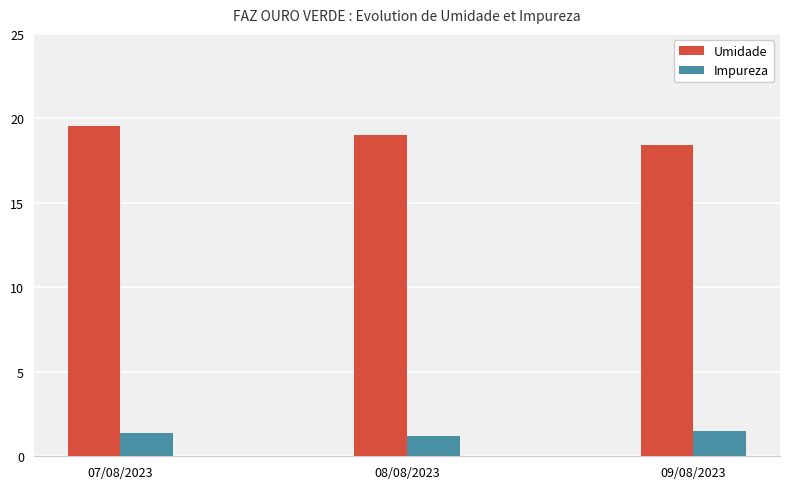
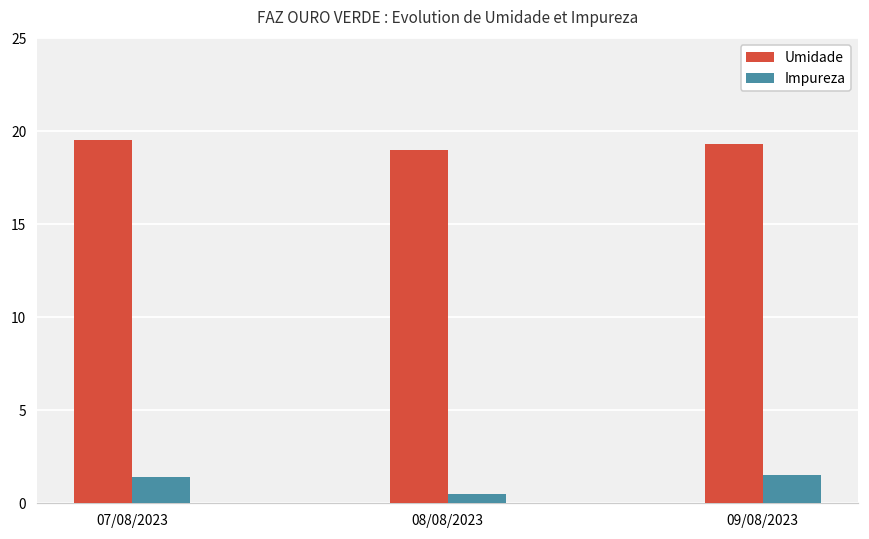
  {
    "Umidade": {
      "07/08/2023": 19.5,
      "08/08/2023": 19.0,
-     "09/08/2023": 18.4
+     "09/08/2023": 19.3
    },
    "Impureza": {
      "07/08/2023": 1.4,
-     "08/08/2023": 1.2,
+     "08/08/2023": 0.5,
      "09/08/2023": 1.5
    }
  }
